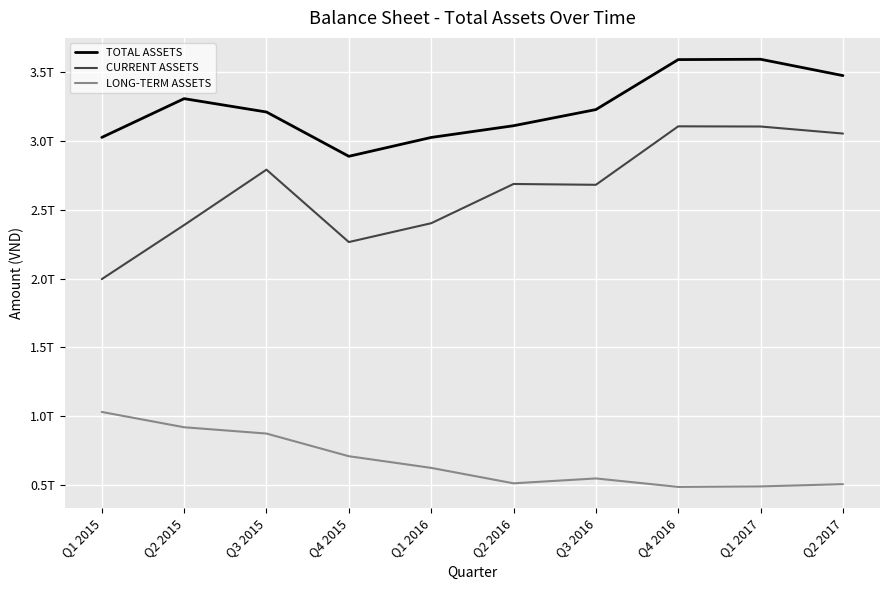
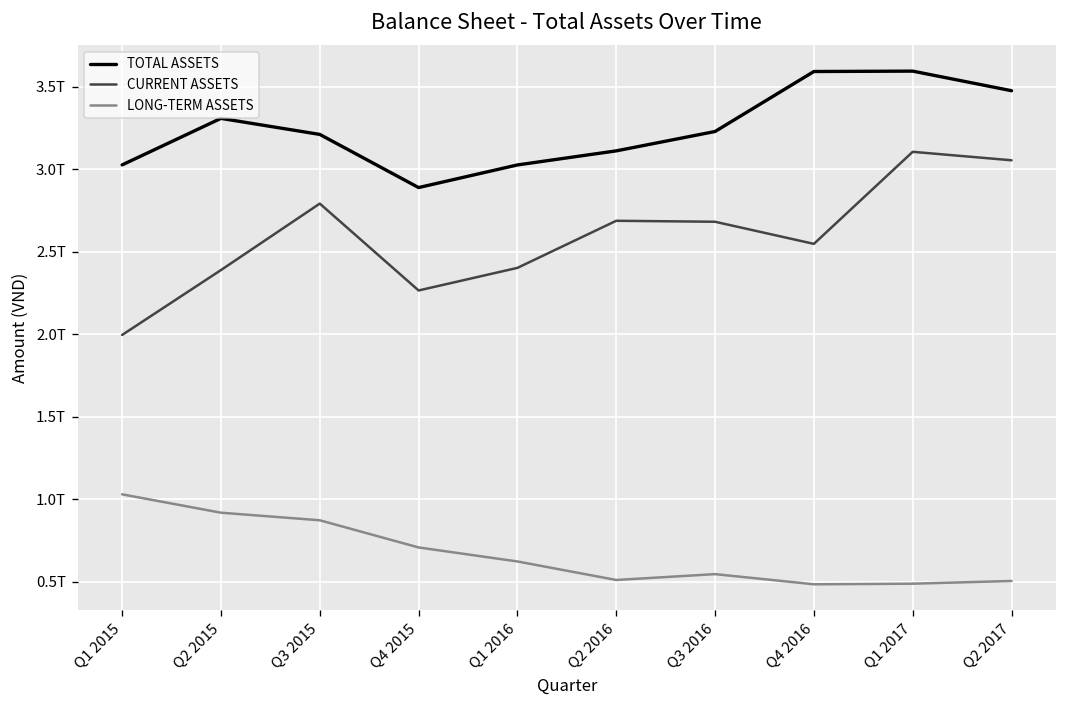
  {
    "TOTAL ASSETS": {
      "Q1 2015": "3.03T",
      "Q2 2015": "3.31T",
      "Q3 2015": "3.21T",
      "Q4 2015": "2.89T",
      "Q1 2016": "3.03T",
      "Q2 2016": "3.11T",
      "Q3 2016": "3.23T",
      "Q4 2016": "3.59T",
      "Q1 2017": "3.60T",
      "Q2 2017": "3.48T"
    },
    "CURRENT ASSETS": {
      "Q1 2015": "2.00T",
      "Q2 2015": "2.39T",
      "Q3 2015": "2.79T",
      "Q4 2015": "2.27T",
      "Q1 2016": "2.40T",
      "Q2 2016": "2.69T",
      "Q3 2016": "2.68T",
-     "Q4 2016": "3.11T",
+     "Q4 2016": "2.55T",
      "Q1 2017": "3.11T",
      "Q2 2017": "3.06T"
    },
    "LONG-TERM ASSETS": {
      "Q1 2015": "1.03T",
      "Q2 2015": "0.92T",
      "Q3 2015": "0.87T",
      "Q4 2015": "0.71T",
      "Q1 2016": "0.62T",
      "Q2 2016": "0.51T",
      "Q3 2016": "0.55T",
      "Q4 2016": "0.49T",
      "Q1 2017": "0.49T",
      "Q2 2017": "0.51T"
    }
  }
